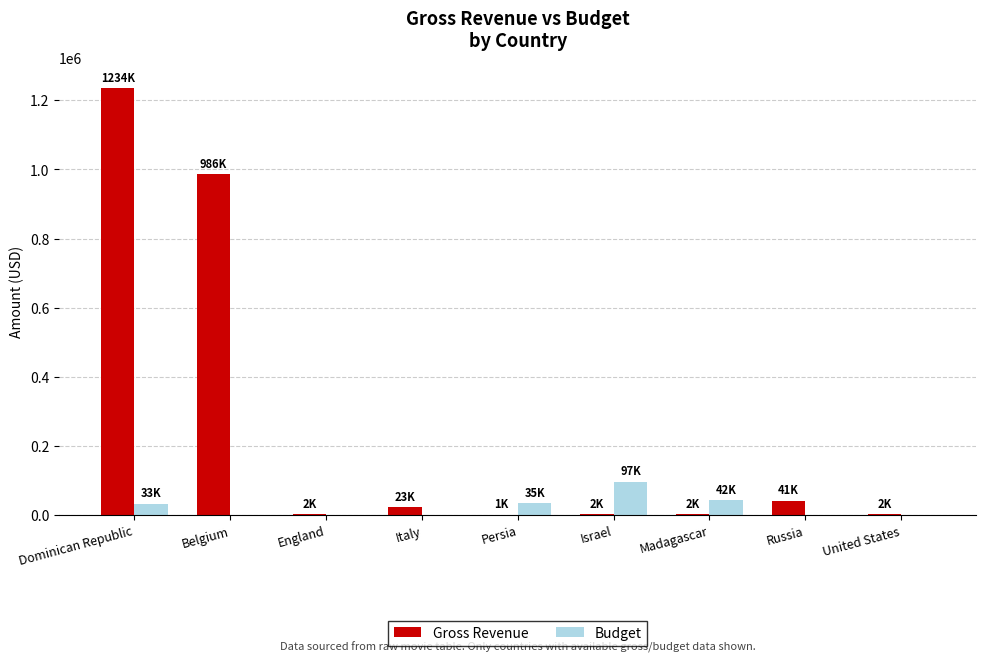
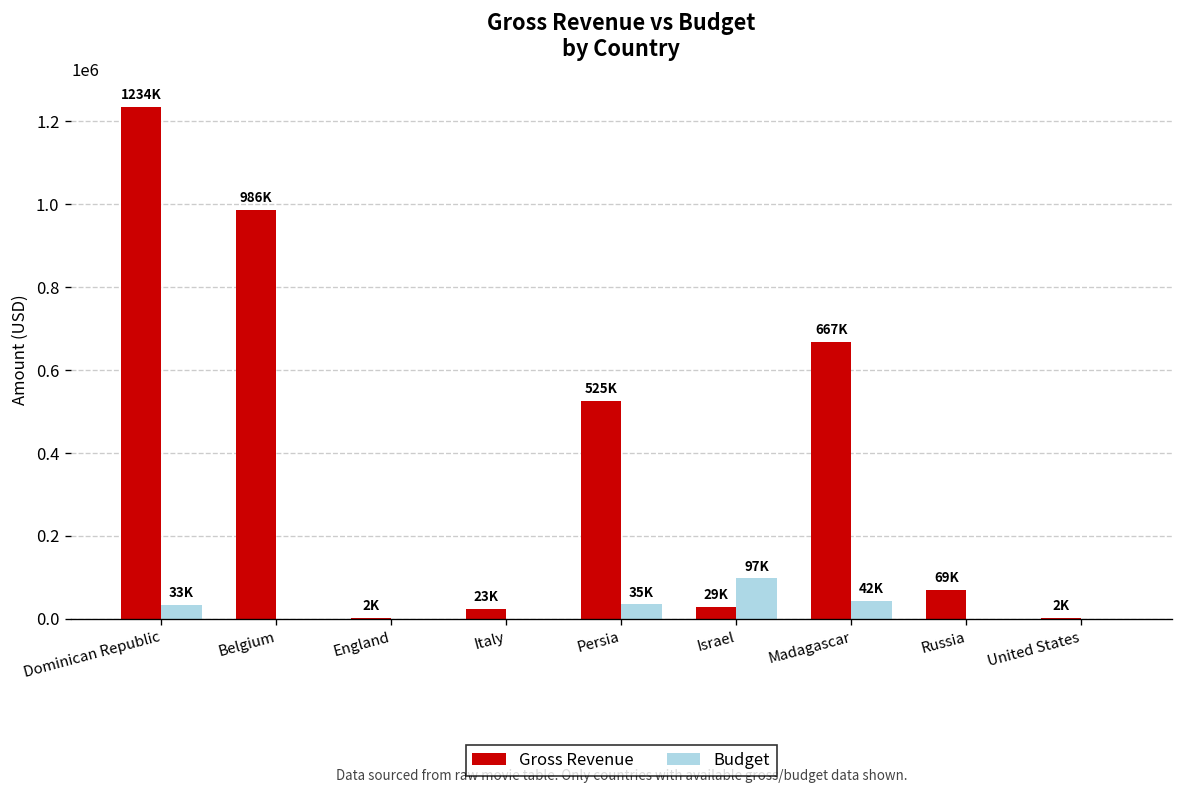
  {
    "Gross Revenue": {
      "Dominican Republic": "1234K",
      "Belgium": "986K",
      "England": "2K",
      "Italy": "23K",
-     "Persia": "1K",
-     "Israel": "2K",
-     "Madagascar": "2K",
-     "Russia": "41K",
+     "Persia": "525K",
+     "Israel": "29K",
+     "Madagascar": "667K",
+     "Russia": "69K",
      "United States": "2K"
    },
    "Budget": {
      "Dominican Republic": "33K",
      "Persia": "35K",
      "Israel": "97K",
      "Madagascar": "42K"
    }
  }
